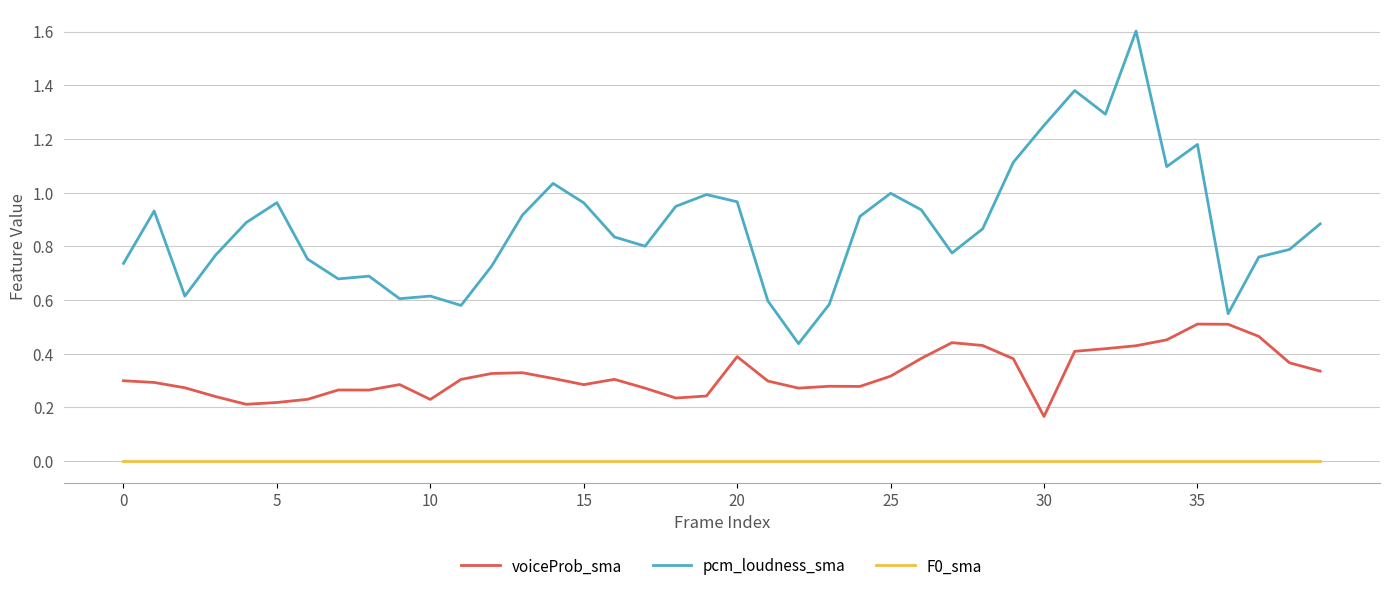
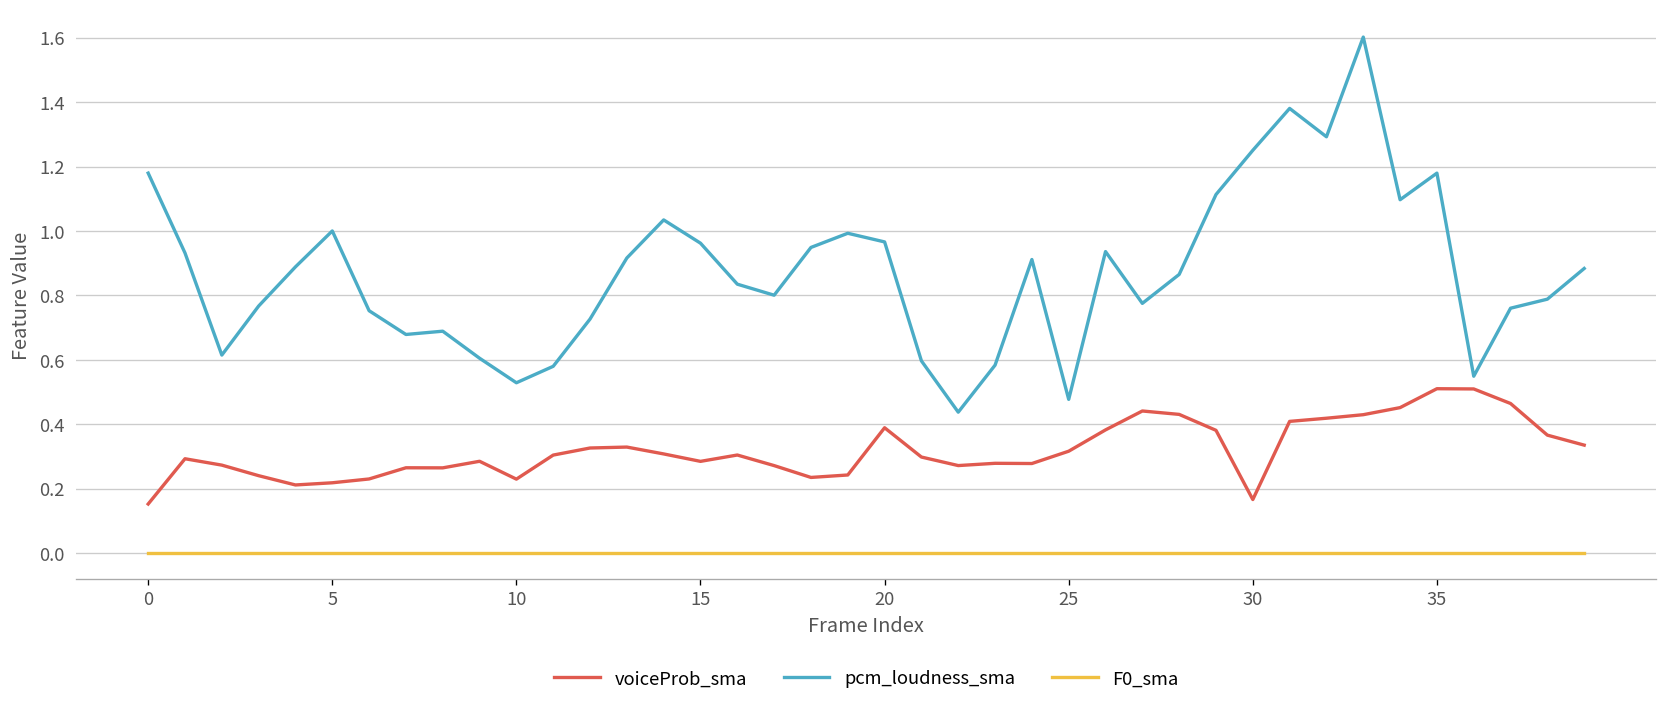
  {
    "voiceProb_sma": {
-     "0": 0.30,
+     "0": 0.15,
      "5": 0.22,
      "10": 0.23,
      "15": 0.28,
      "20": 0.39,
      "25": 0.32,
      "30": 0.17,
      "35": 0.51
    },
    "pcm_loudness_sma": {
-     "0": 0.74,
-     "5": 0.96,
-     "10": 0.61,
+     "0": 1.18,
+     "5": 1.00,
+     "10": 0.53,
      "15": 0.96,
      "20": 0.97,
-     "25": 1.00,
+     "25": 0.48,
      "30": 1.25,
      "35": 1.18
    },
    "F0_sma": {
      "0": 0.00,
      "5": 0.00,
      "10": 0.00,
      "15": 0.00,
      "20": 0.00,
      "25": 0.00,
      "30": 0.00,
      "35": 0.00
    }
  }
